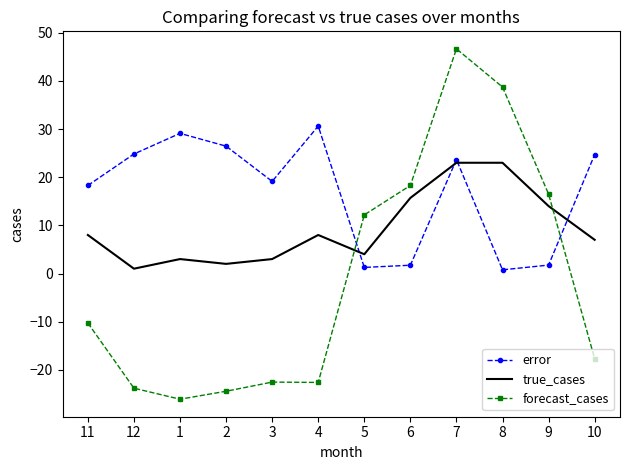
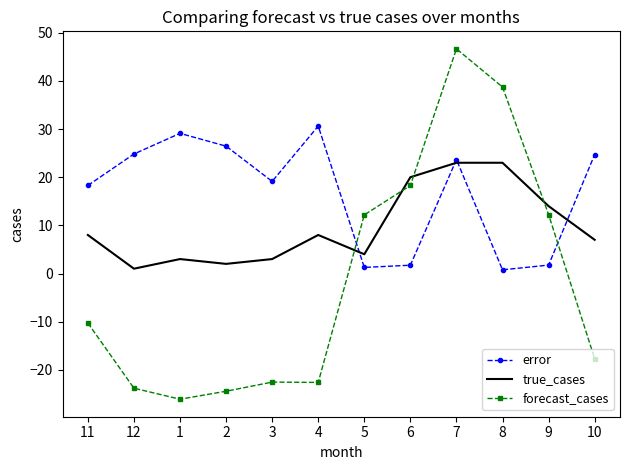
  {
    "error": {
      "11": 18,
      "12": 25,
      "1": 29,
      "2": 26,
      "3": 19,
      "4": 31,
      "5": 1,
      "6": 2,
      "7": 24,
      "8": 1,
      "9": 2,
      "10": 25
    },
    "true_cases": {
      "11": 8,
      "12": 1,
      "1": 3,
      "2": 2,
      "3": 3,
      "4": 8,
      "5": 4,
-     "6": 16,
+     "6": 20,
      "7": 23,
      "8": 23,
      "9": 14,
      "10": 7
    },
    "forecast_cases": {
      "11": -10,
      "12": -24,
      "1": -26,
      "2": -24,
      "3": -23,
      "4": -23,
      "5": 12,
      "6": 18,
      "7": 47,
      "8": 39,
-     "9": 16
+     "9": 12
    }
  }
